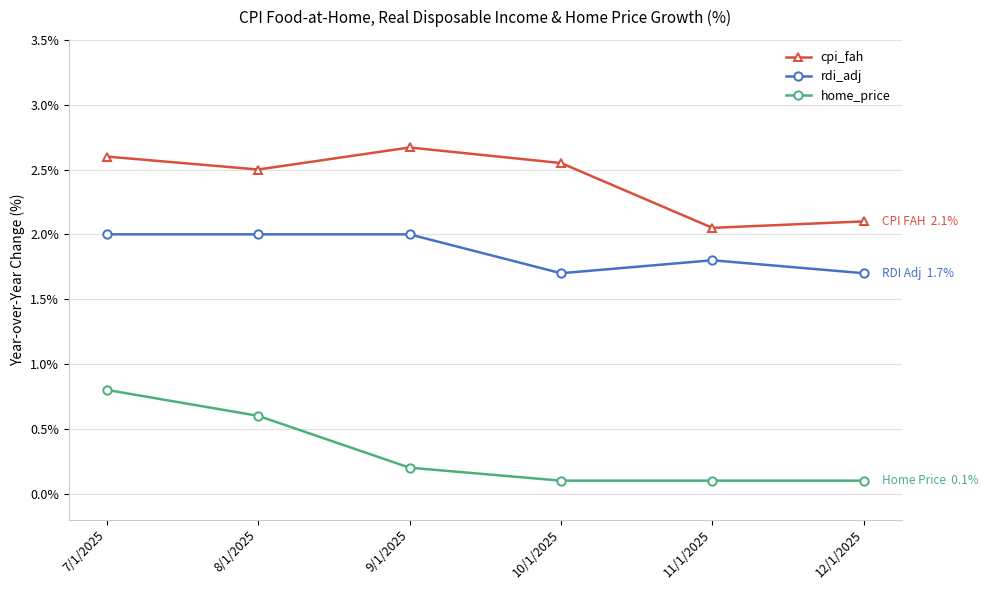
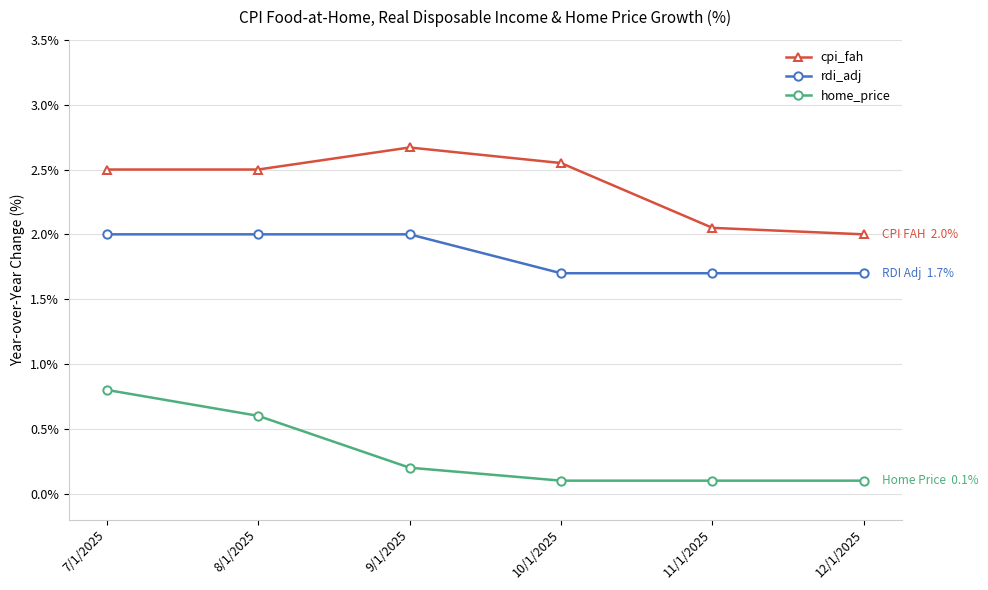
  {
    "cpi_fah": {
-     "7/1/2025": "2.6%",
-     "12/1/2025": "2.1%"
+     "7/1/2025": "2.5%",
+     "12/1/2025": "2.0%"
    },
    "rdi_adj": {
      "7/1/2025": "2.0%",
      "8/1/2025": "2.0%",
      "9/1/2025": "2.0%",
      "10/1/2025": "1.7%",
-     "11/1/2025": "1.8%"
+     "11/1/2025": "1.7%"
    },
    "home_price": {
      "12/1/2025": "0.1%"
    }
  }
